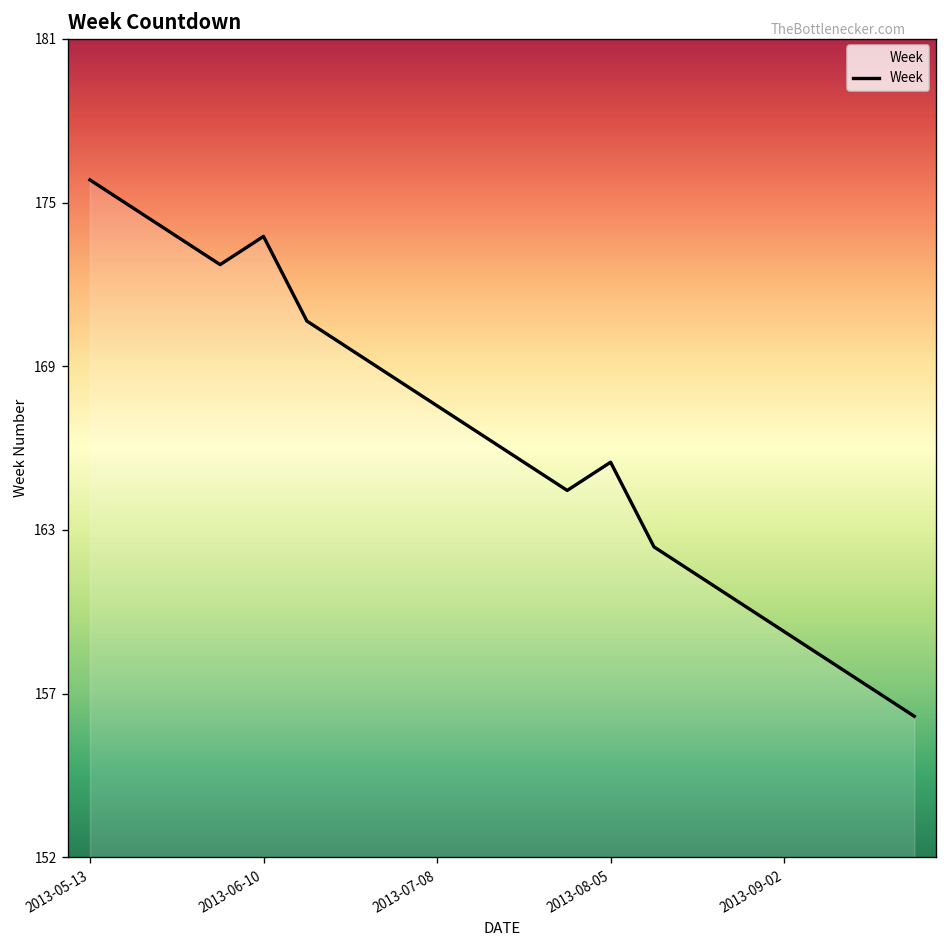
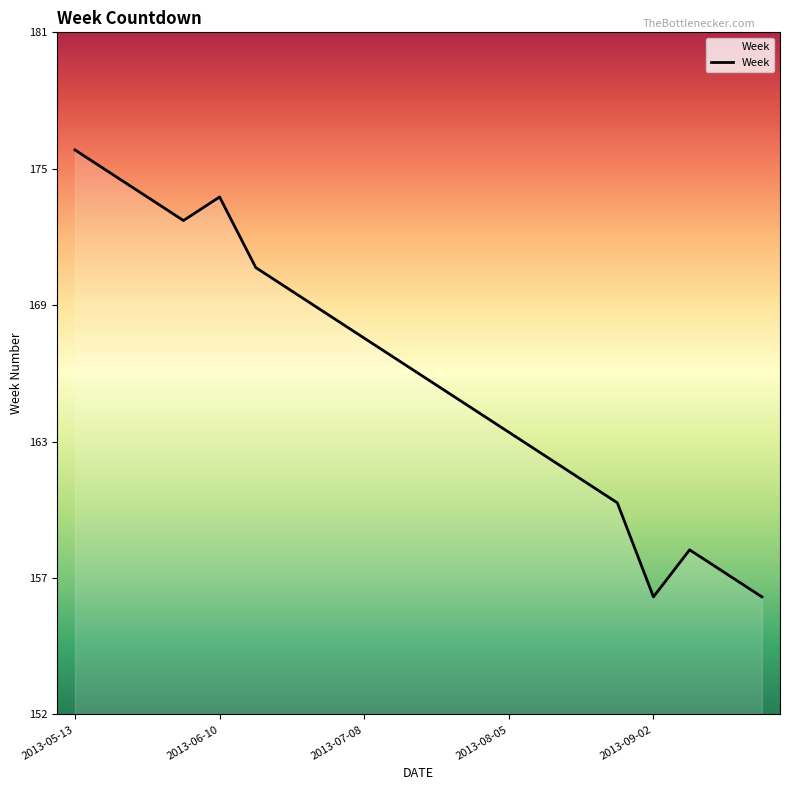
  {
    "2013-05-13": 176,
    "2013-06-10": 174,
    "2013-07-08": 168,
-   "2013-08-05": 166,
-   "2013-09-02": 160
+   "2013-08-05": 164,
+   "2013-09-02": 157
  }
